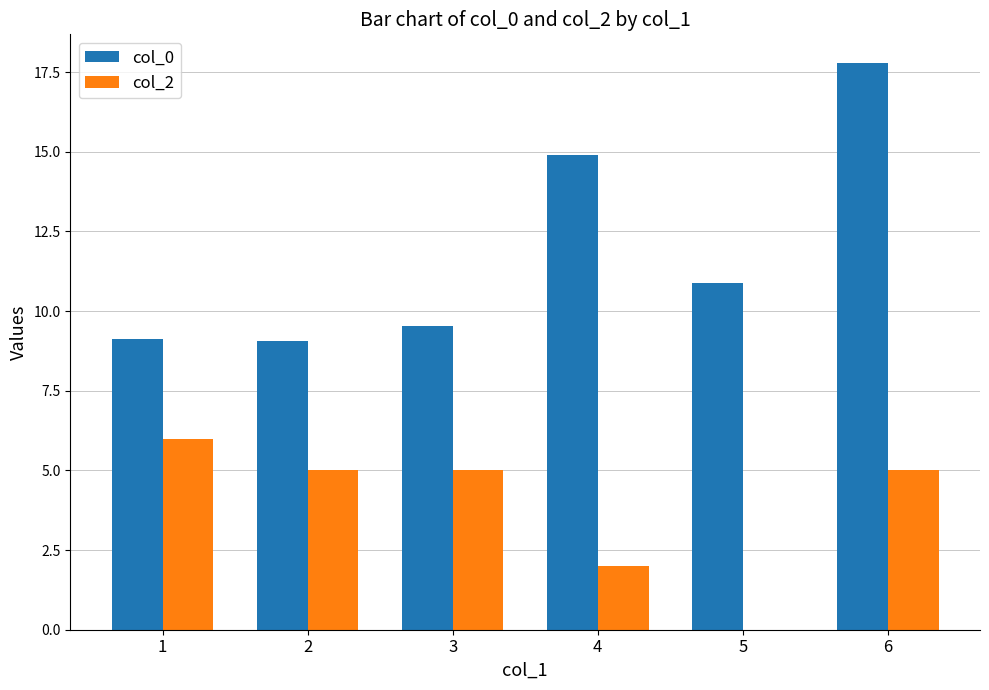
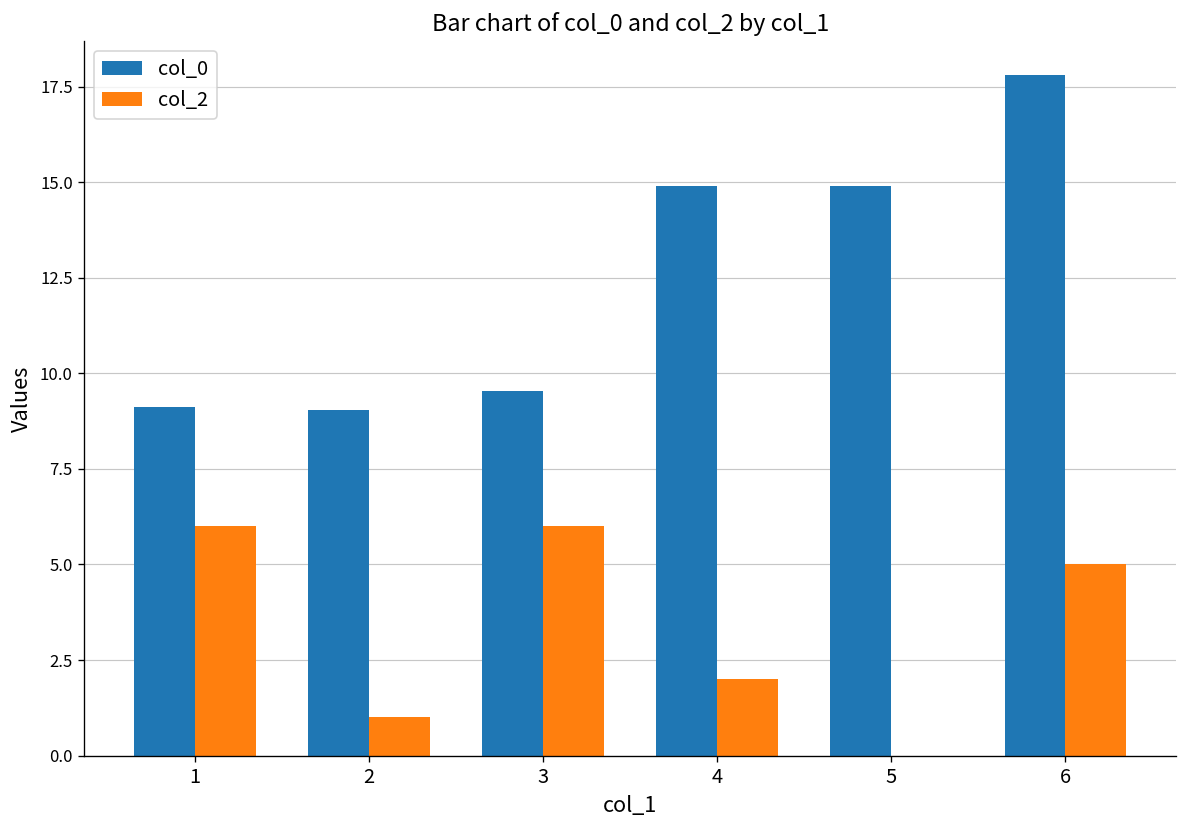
  {
    "col_0": {
      "1": 9.1,
      "2": 9.0,
      "3": 9.5,
      "4": 14.9,
-     "5": 10.9,
+     "5": 14.9,
      "6": 17.8
    },
    "col_2": {
      "1": 6,
-     "2": 5,
-     "3": 5,
+     "2": 1,
+     "3": 6,
      "4": 2,
      "5": 0,
      "6": 5
    }
  }
